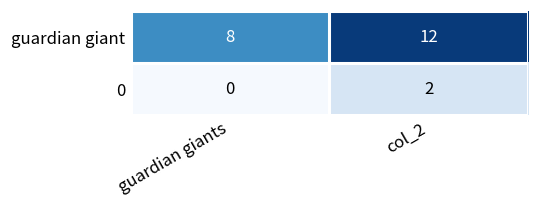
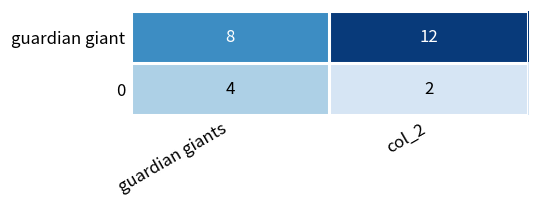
  {
    "guardian giant": {
      "guardian giants": 8,
      "col_2": 12
    },
    "0": {
-     "guardian giants": 0,
+     "guardian giants": 4,
      "col_2": 2
    }
  }
